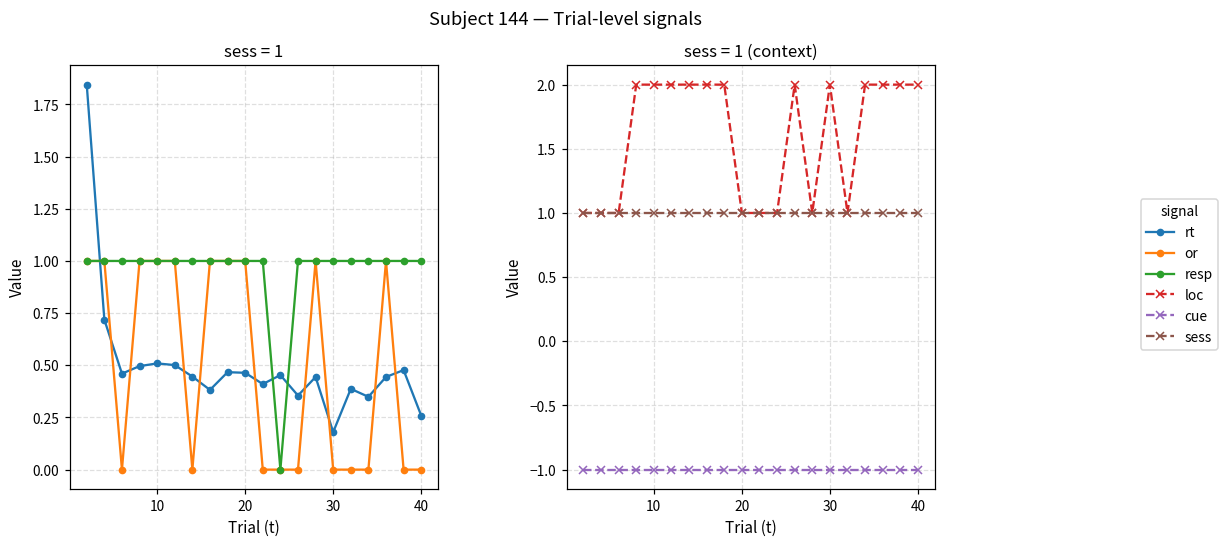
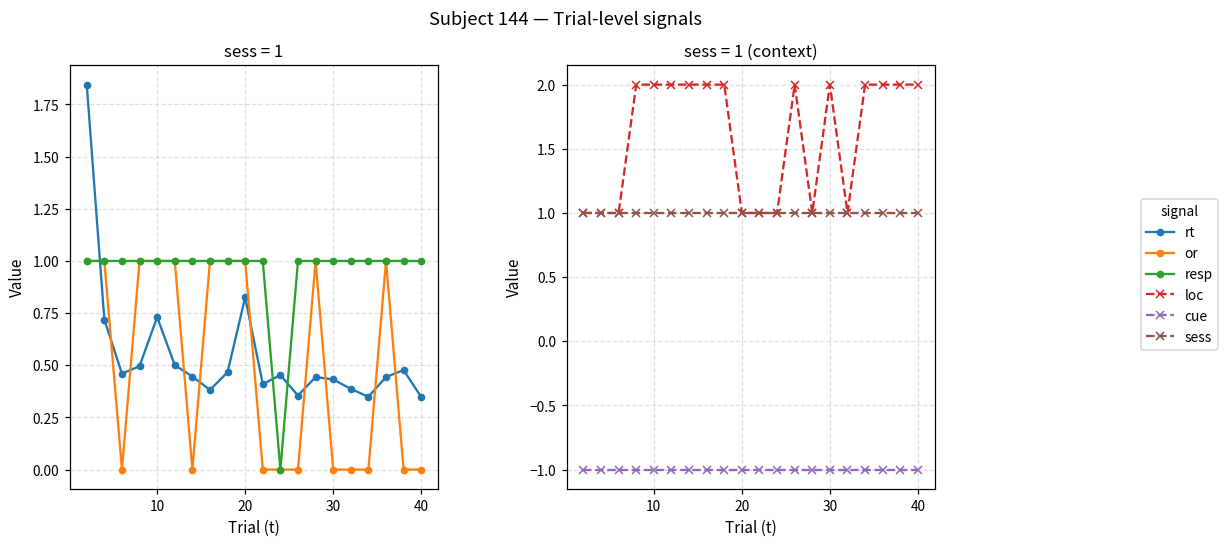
  {
    "sess = 1": {
      "rt": {
-       "10": 0.51,
-       "20": 0.46,
-       "30": 0.18,
-       "40": 0.26
+       "10": 0.73,
+       "20": 0.83,
+       "30": 0.43,
+       "40": 0.35
      },
      "or": {
        "30": 0.00,
        "40": 0.00
      },
      "resp": {
        "30": 1.00,
        "40": 1.00
      }
    },
    "sess = 1 (context)": {
      "loc": {
        "10": 2.00,
        "30": 2.00,
        "40": 2.00
      },
      "cue": {
        "10": -1.00,
        "20": -1.00,
        "30": -1.00,
        "40": -1.00
      },
      "sess": {
        "10": 1.00,
        "30": 1.00,
        "40": 1.00
      }
    }
  }
